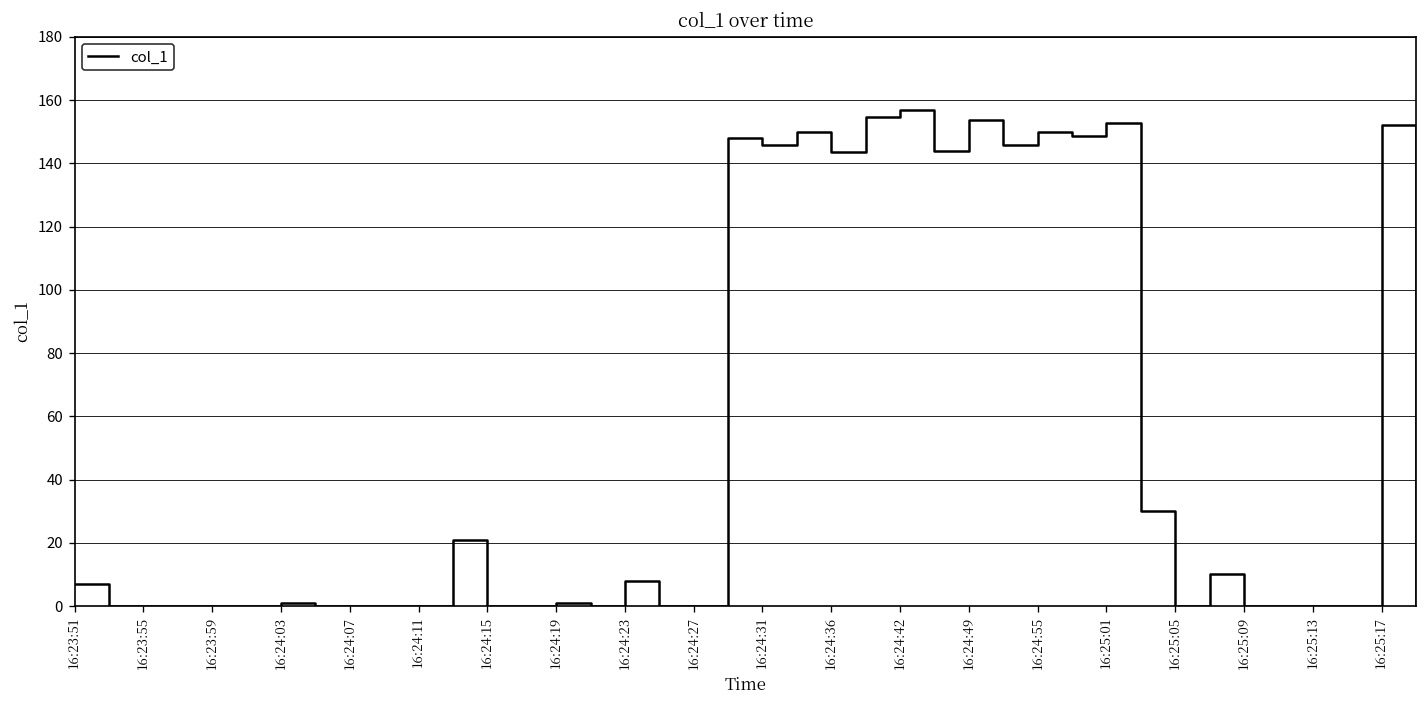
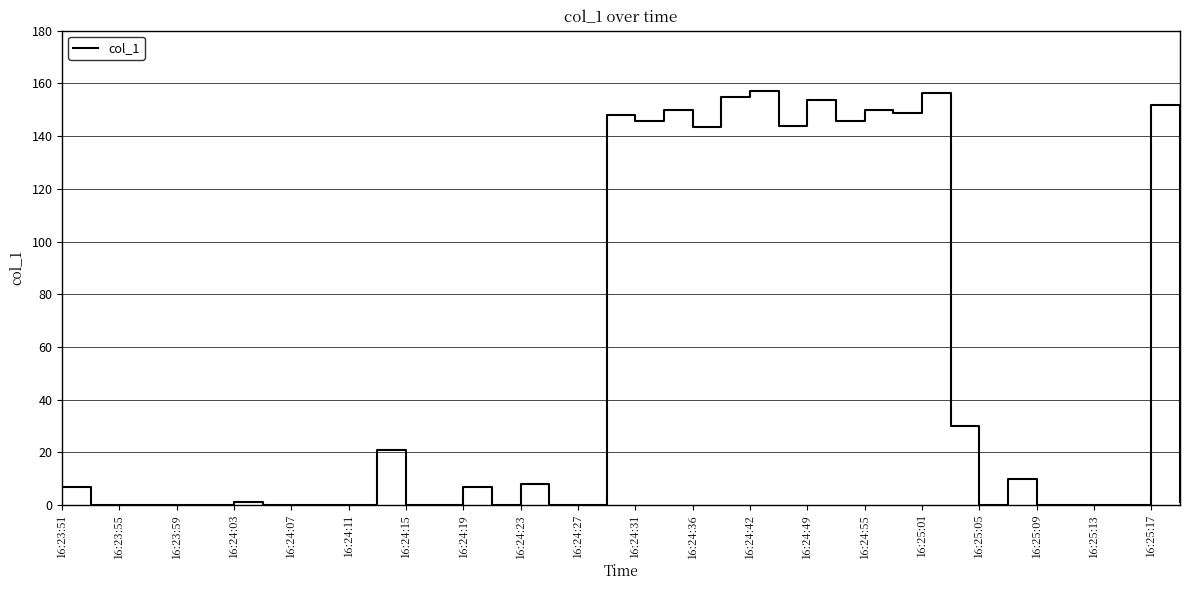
  {
    "16:23:51": 7,
    "16:23:55": 0,
    "16:23:59": 0,
    "16:24:03": 1,
    "16:24:07": 0,
    "16:24:11": 0,
    "16:24:15": 0,
-   "16:24:19": 1,
+   "16:24:19": 7,
    "16:24:23": 8,
    "16:24:27": 0,
    "16:24:31": 146,
    "16:24:36": 144,
    "16:24:42": 157,
    "16:24:49": 154,
    "16:24:55": 150,
-   "16:25:01": 153,
+   "16:25:01": 156,
    "16:25:05": 0,
    "16:25:09": 0,
    "16:25:13": 0,
    "16:25:17": 152
  }
